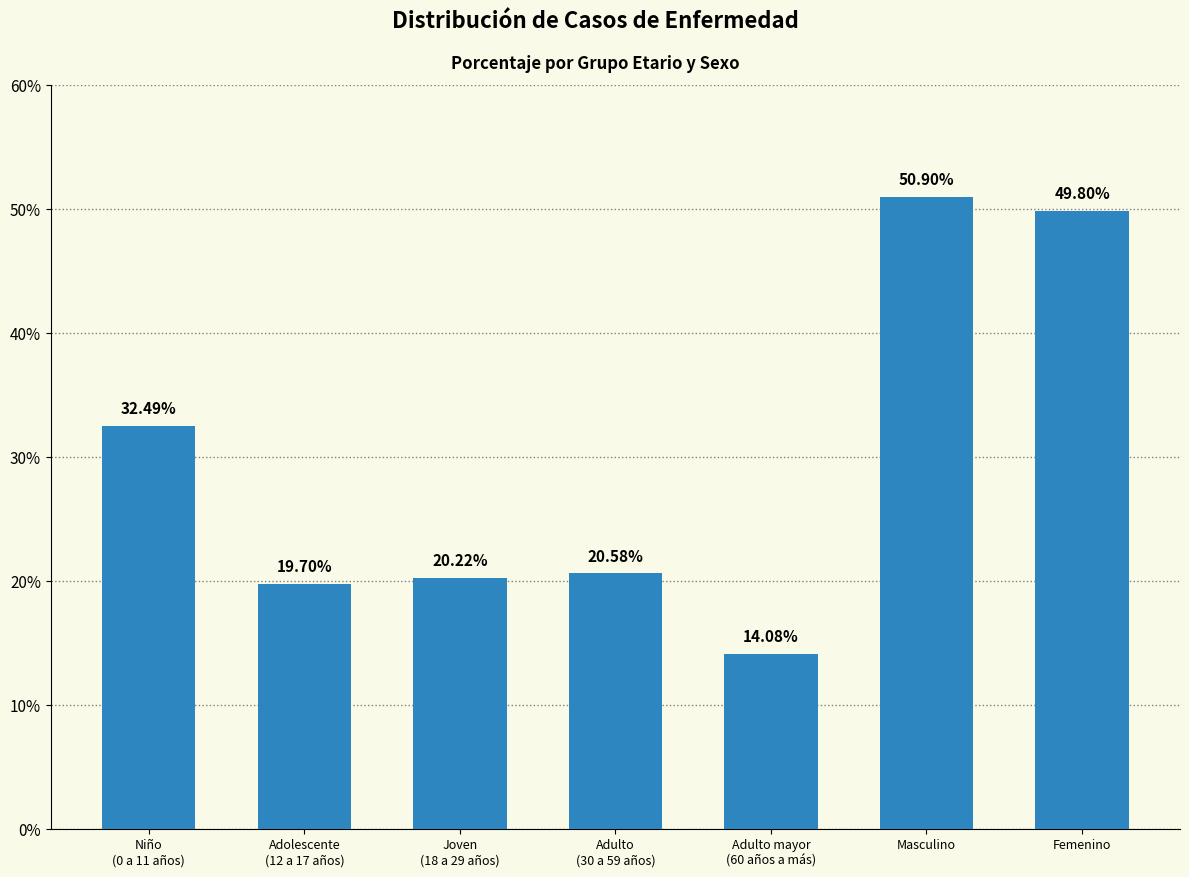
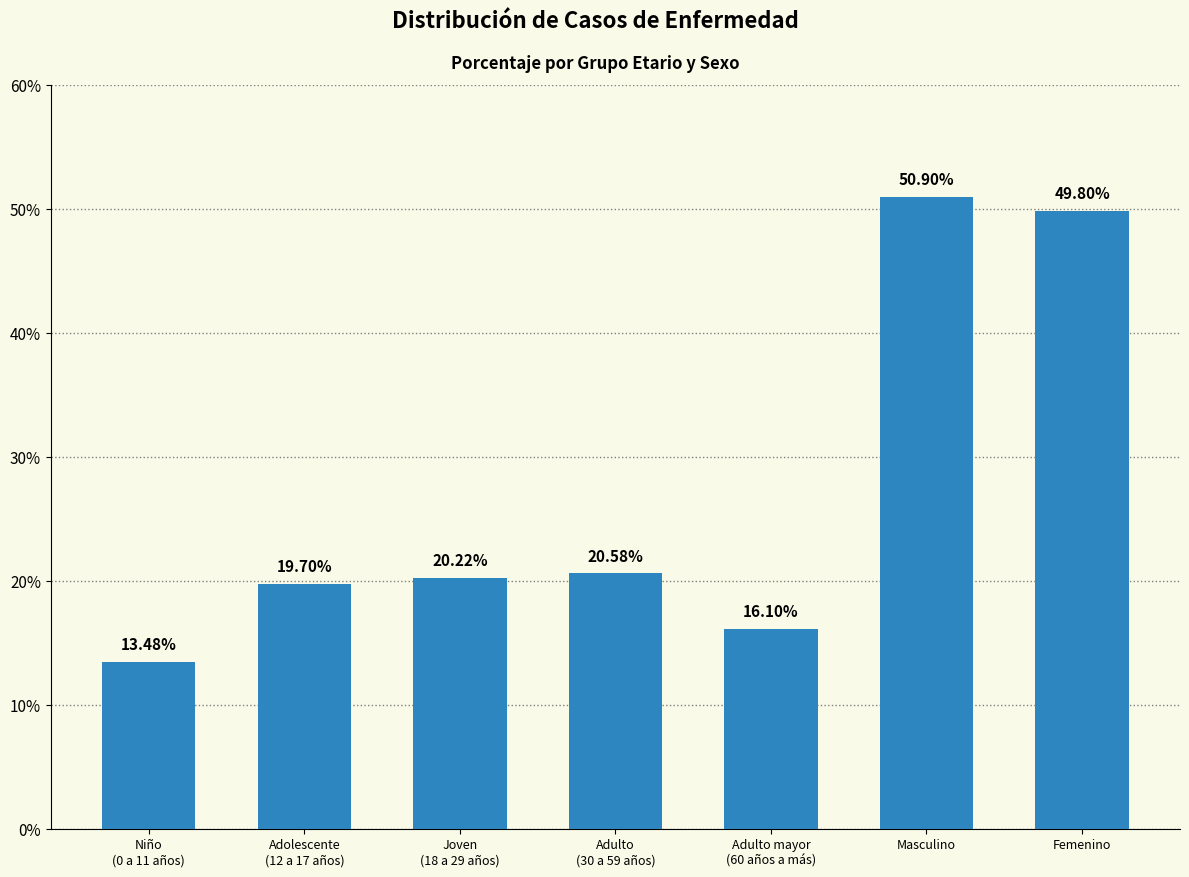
  {
-   "Niño (0 a 11 años)": "32.49%",
+   "Niño (0 a 11 años)": "13.48%",
    "Adolescente (12 a 17 años)": "19.70%",
    "Joven (18 a 29 años)": "20.22%",
    "Adulto (30 a 59 años)": "20.58%",
-   "Adulto mayor (60 años a más)": "14.08%",
+   "Adulto mayor (60 años a más)": "16.10%",
    "Masculino": "50.90%",
    "Femenino": "49.80%"
  }
